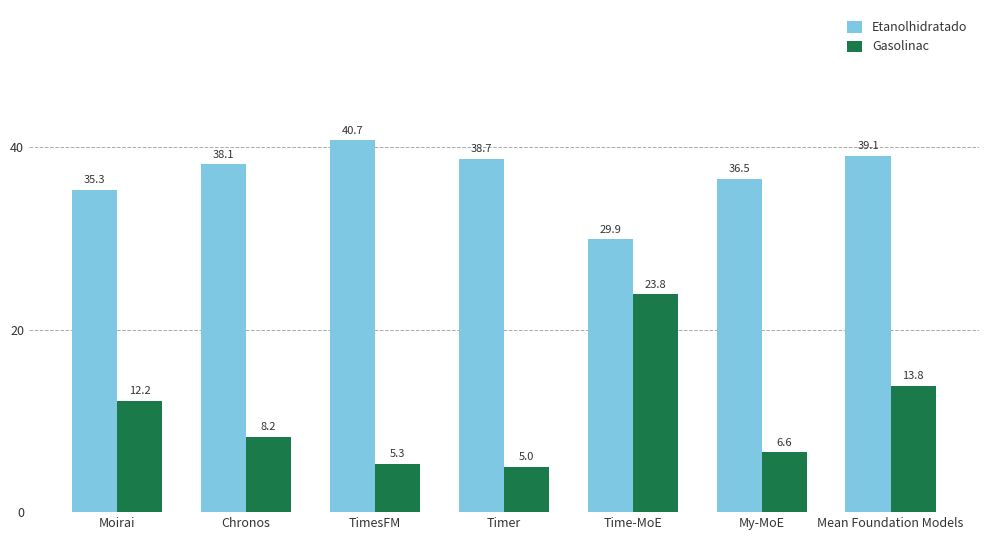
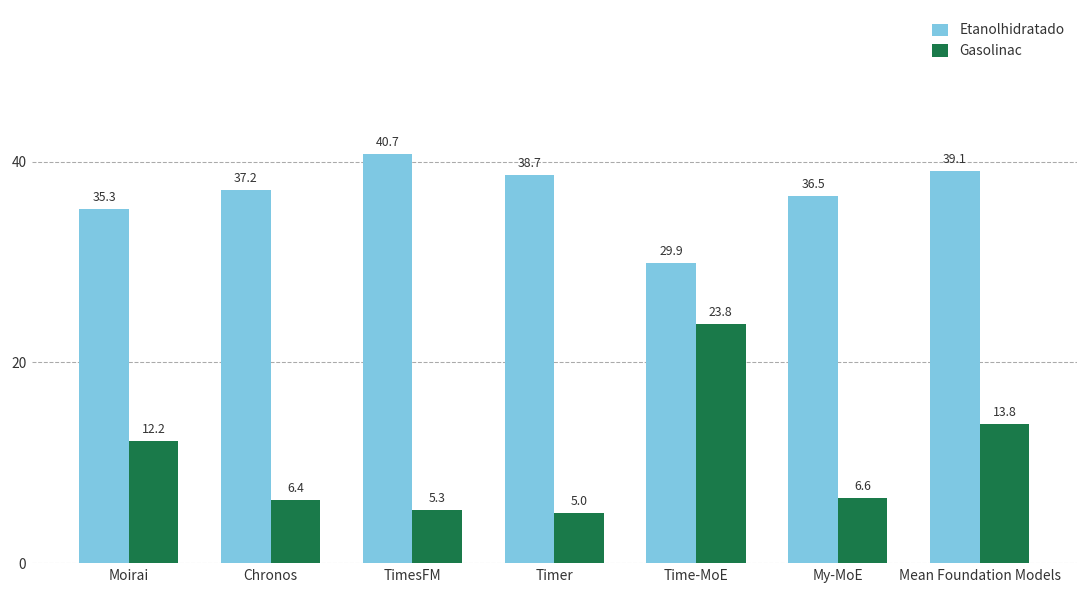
  {
    "Etanolhidratado": {
      "Moirai": 35.3,
-     "Chronos": 38.1,
+     "Chronos": 37.2,
      "TimesFM": 40.7,
      "Timer": 38.7,
      "Time-MoE": 29.9,
      "My-MoE": 36.5,
      "Mean Foundation Models": 39.1
    },
    "Gasolinac": {
      "Moirai": 12.2,
-     "Chronos": 8.2,
+     "Chronos": 6.4,
      "TimesFM": 5.3,
      "Timer": 5.0,
      "Time-MoE": 23.8,
      "My-MoE": 6.6,
      "Mean Foundation Models": 13.8
    }
  }
